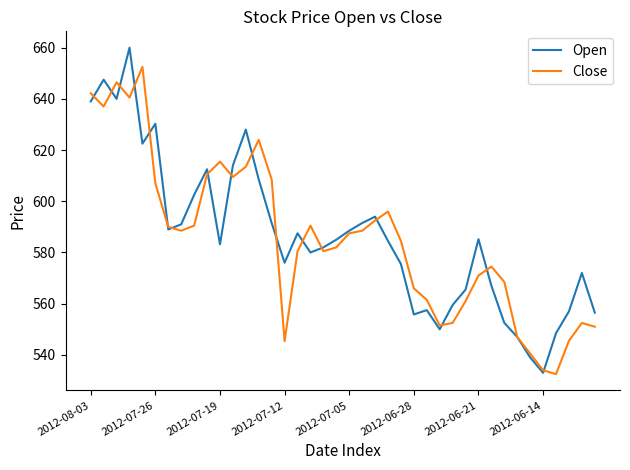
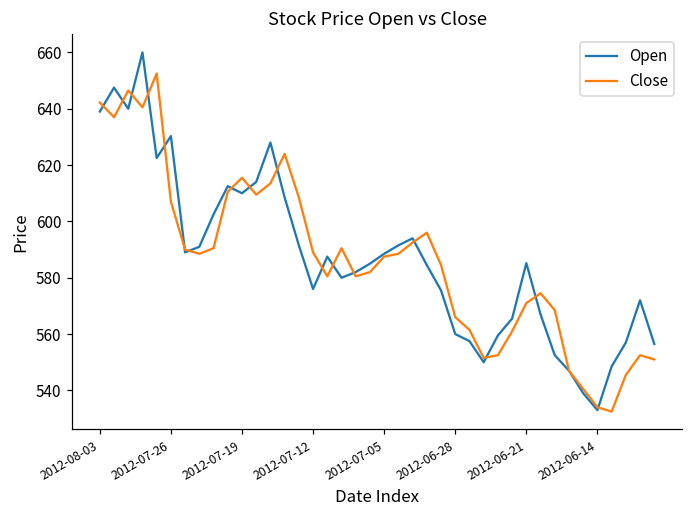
  {
    "Open": {
      "2012-08-03": 639,
      "2012-07-26": 630,
-     "2012-07-19": 583,
+     "2012-07-19": 610,
      "2012-07-12": 576,
      "2012-07-05": 589,
-     "2012-06-28": 556,
+     "2012-06-28": 560,
      "2012-06-21": 585
    },
    "Close": {
      "2012-08-03": 642,
      "2012-07-26": 607,
      "2012-07-19": 616,
-     "2012-07-12": 545,
+     "2012-07-12": 589,
      "2012-07-05": 588,
      "2012-06-28": 566,
      "2012-06-21": 571
    }
  }
